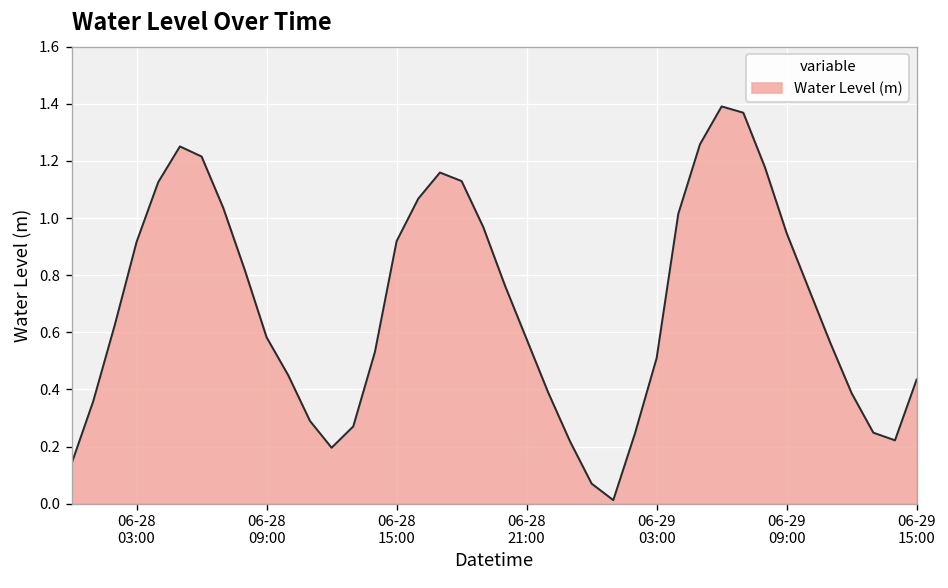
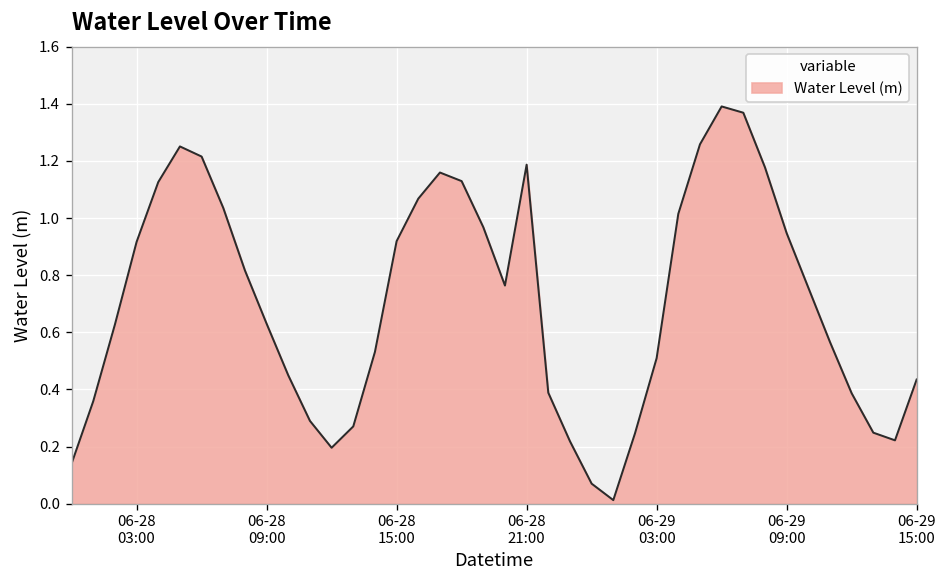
  {
    "06-28 03:00": 0.92,
-   "06-28 09:00": 0.58,
+   "06-28 09:00": 0.63,
    "06-28 15:00": 0.92,
-   "06-28 21:00": 0.58,
+   "06-28 21:00": 1.19,
    "06-29 03:00": 0.51,
    "06-29 09:00": 0.95,
    "06-29 15:00": 0.43
  }
